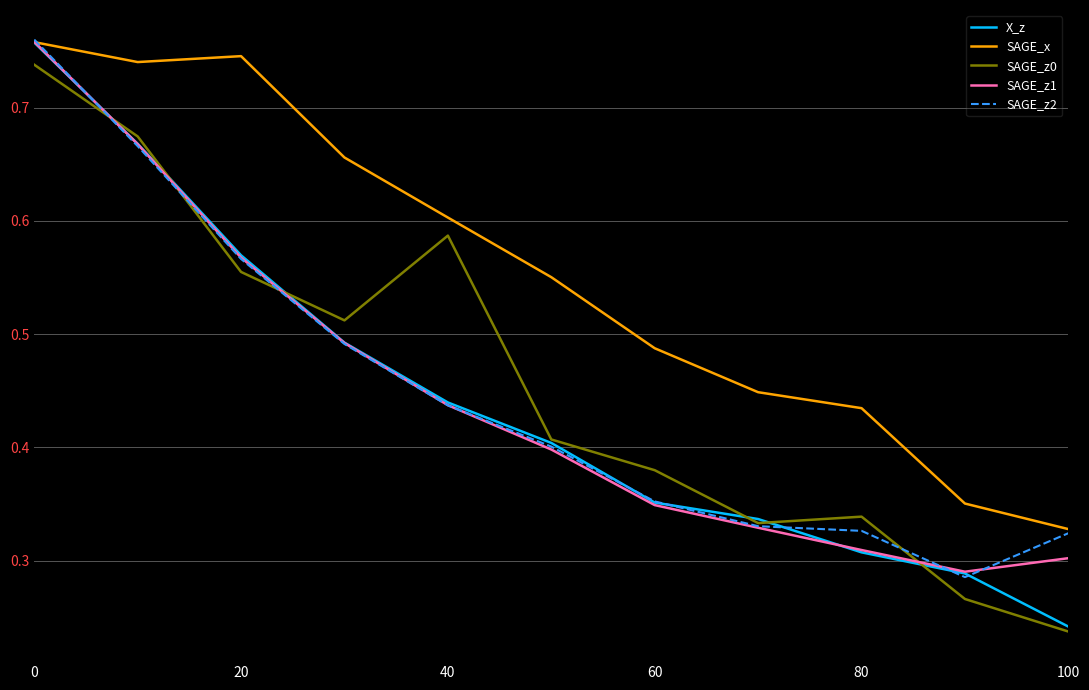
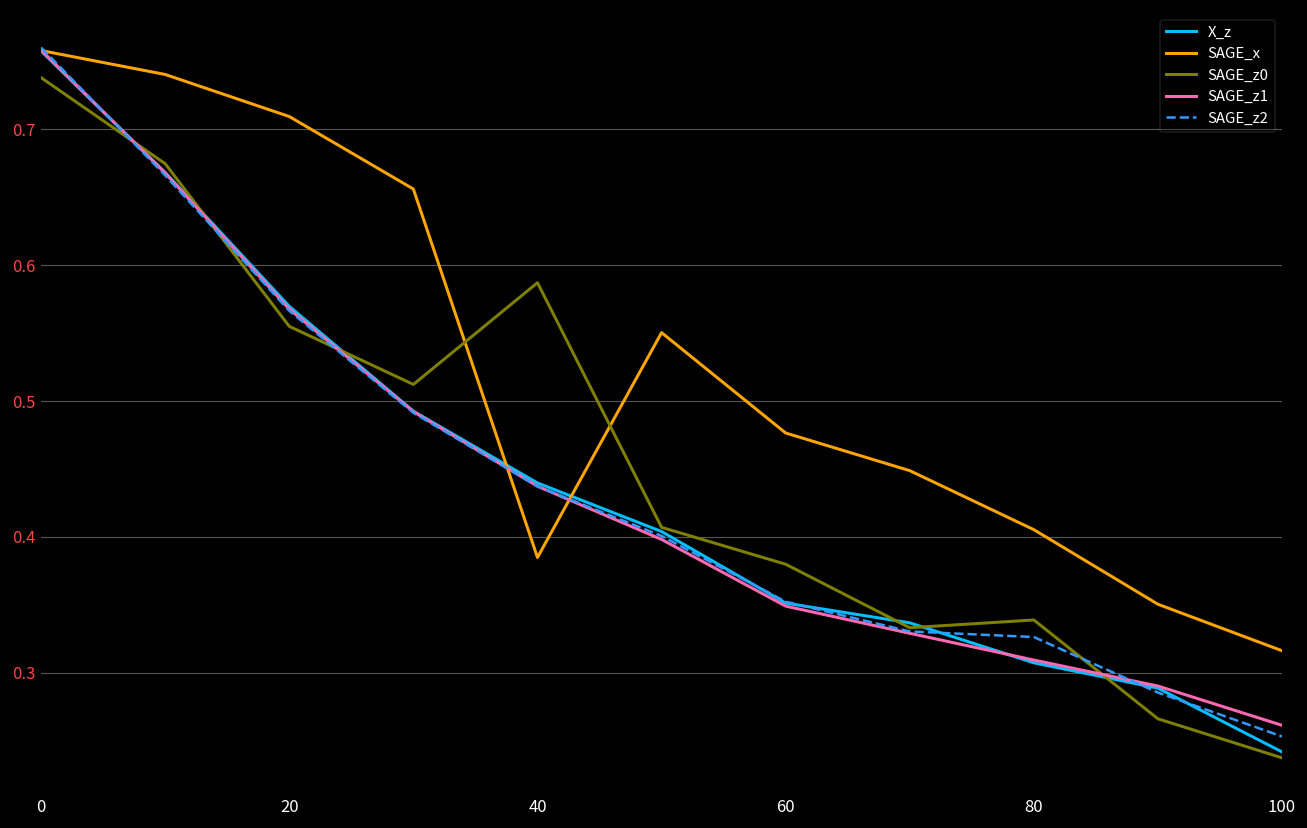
  {
    "X_z": {
      "40": 0.440,
      "100": 0.242
    },
    "SAGE_x": {
-     "20": 0.746,
-     "40": 0.603,
-     "60": 0.488,
-     "80": 0.435,
-     "100": 0.328
+     "20": 0.709,
+     "40": 0.385,
+     "60": 0.476,
+     "80": 0.405,
+     "100": 0.316
    },
    "SAGE_z0": {
      "0": 0.738,
      "20": 0.555,
      "40": 0.587,
      "60": 0.380,
      "80": 0.339,
      "100": 0.237
    },
    "SAGE_z1": {
-     "100": 0.302
+     "100": 0.261
    },
    "SAGE_z2": {
      "80": 0.326,
-     "100": 0.324
+     "100": 0.253
    }
  }
